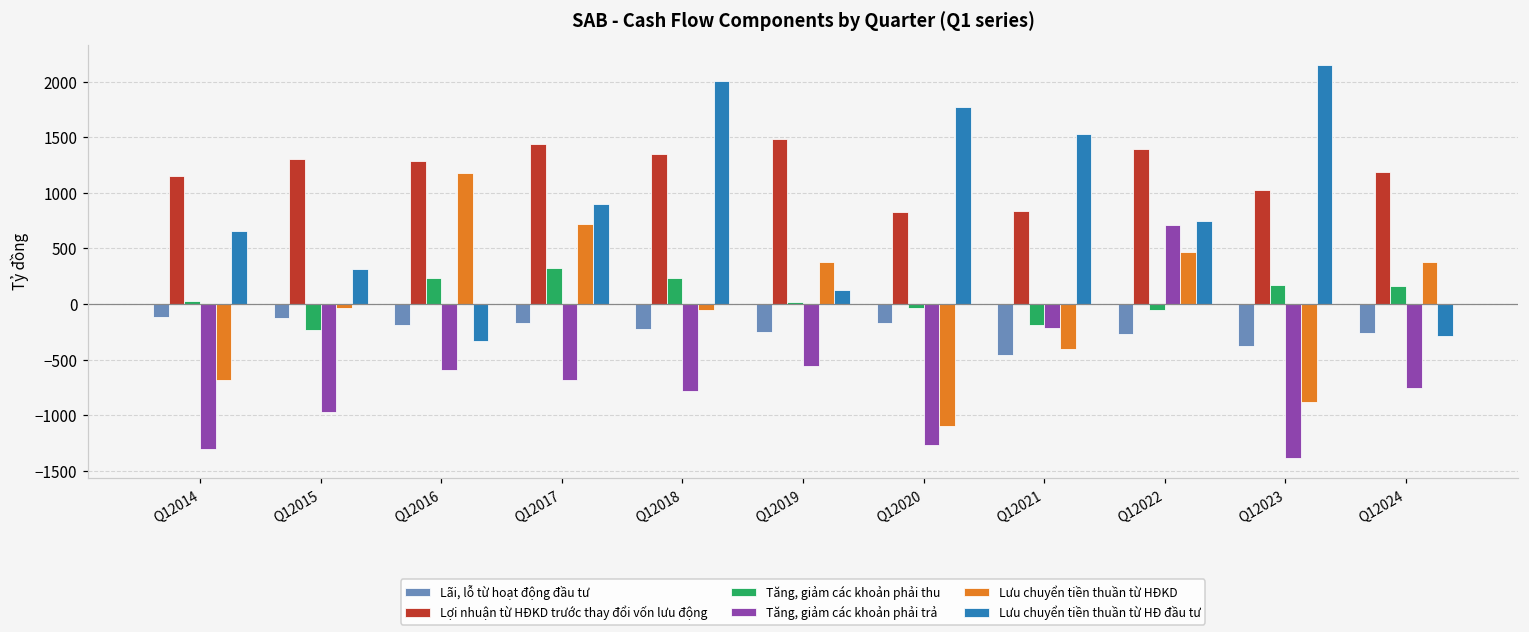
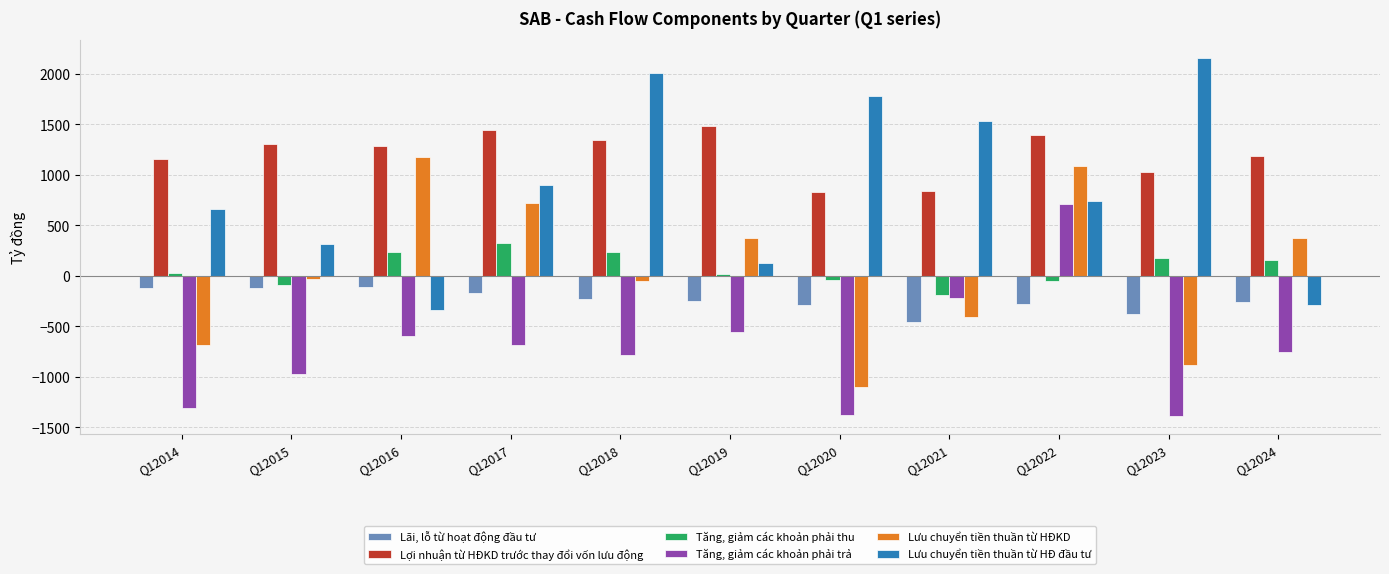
  {
    "Lãi, lỗ từ hoạt động đầu tư": {
      "Q12014": -120,
      "Q12015": -120,
-     "Q12016": -190,
+     "Q12016": -110,
      "Q12017": -170,
      "Q12018": -230,
      "Q12019": -250,
-     "Q12020": -170,
+     "Q12020": -280,
      "Q12021": -460,
      "Q12022": -270,
      "Q12023": -380,
      "Q12024": -260
    },
    "Lợi nhuận từ HĐKD trước thay đổi vốn lưu động": {
      "Q12014": 1150,
      "Q12015": 1310,
      "Q12016": 1280,
      "Q12017": 1440,
      "Q12018": 1350,
      "Q12019": 1480,
      "Q12020": 830,
      "Q12021": 840,
      "Q12022": 1390,
      "Q12023": 1030,
      "Q12024": 1190
    },
    "Tăng, giảm các khoản phải thu": {
      "Q12014": 30,
-     "Q12015": -240,
+     "Q12015": -90,
      "Q12016": 240,
      "Q12017": 330,
      "Q12018": 230,
      "Q12020": -40,
      "Q12021": -190,
      "Q12022": -60,
      "Q12023": 170,
      "Q12024": 160
    },
    "Tăng, giảm các khoản phải trả": {
      "Q12014": -1310,
      "Q12015": -970,
      "Q12016": -590,
      "Q12017": -680,
      "Q12018": -790,
      "Q12019": -550,
-     "Q12020": -1270,
+     "Q12020": -1380,
      "Q12021": -220,
      "Q12022": 710,
      "Q12023": -1390,
      "Q12024": -760
    },
    "Lưu chuyển tiền thuần từ HĐKD": {
      "Q12014": -690,
      "Q12015": -30,
      "Q12016": 1180,
      "Q12017": 720,
      "Q12018": -50,
      "Q12019": 380,
      "Q12020": -1100,
      "Q12021": -410,
-     "Q12022": 470,
+     "Q12022": 1090,
      "Q12023": -880,
      "Q12024": 380
    },
    "Lưu chuyển tiền thuần từ HĐ đầu tư": {
      "Q12014": 660,
      "Q12015": 320,
      "Q12016": -330,
      "Q12017": 900,
      "Q12018": 2010,
      "Q12019": 130,
      "Q12020": 1780,
      "Q12021": 1530,
      "Q12022": 740,
      "Q12023": 2160,
      "Q12024": -290
    }
  }
